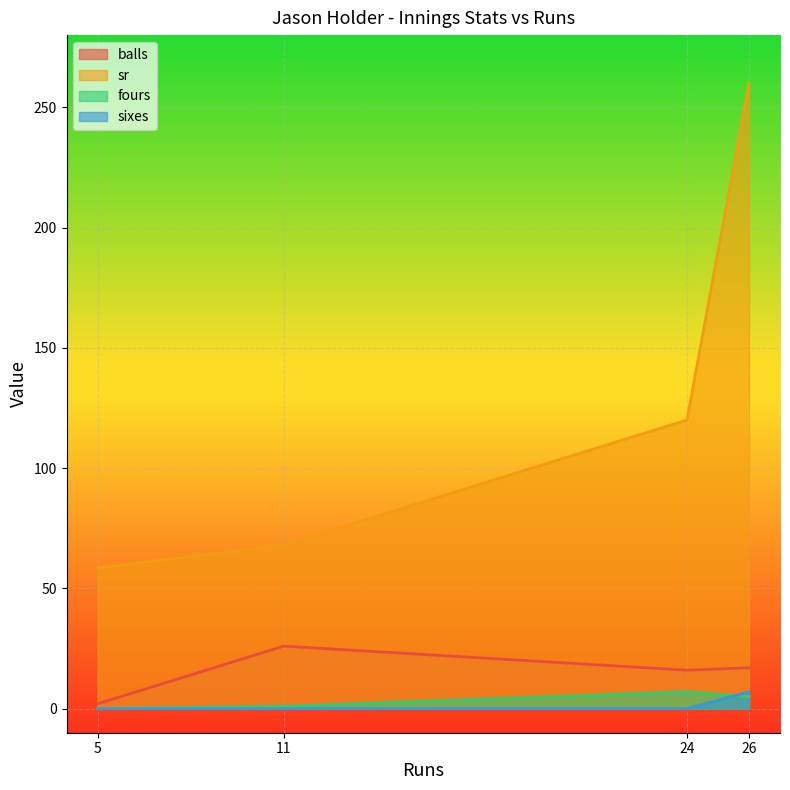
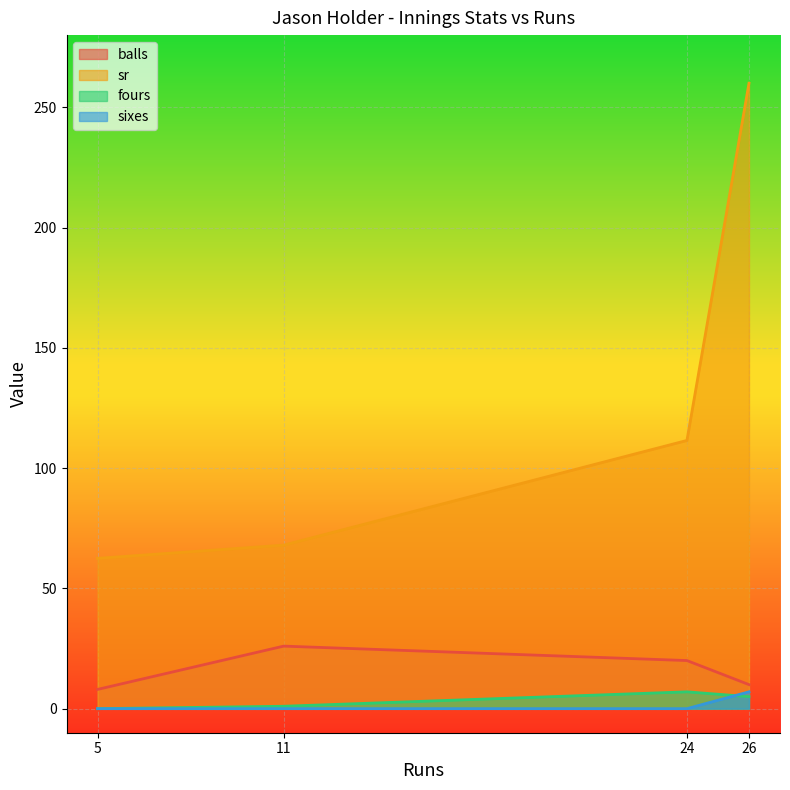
  {
    "balls": {
-     "5": 2,
+     "5": 8,
      "11": 26,
-     "24": 16,
-     "26": 17
+     "24": 20,
+     "26": 10
    },
    "sr": {
-     "5": 59,
+     "5": 63,
      "11": 68,
-     "24": 120,
+     "24": 112,
      "26": 260
    },
    "fours": {
      "24": 7,
      "26": 5
    },
    "sixes": {
      "24": 0,
      "26": 7
    }
  }
